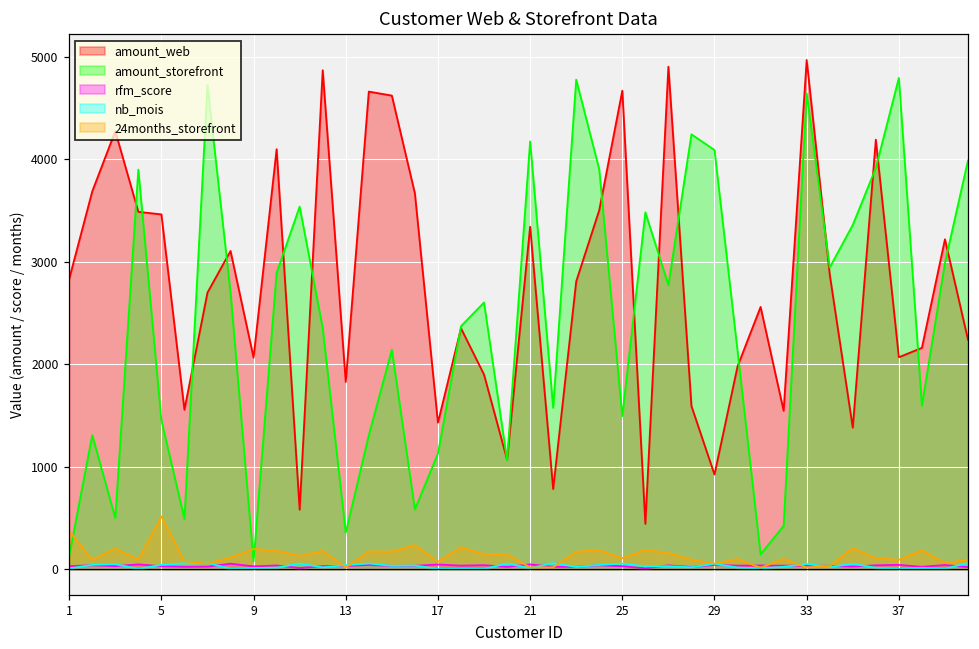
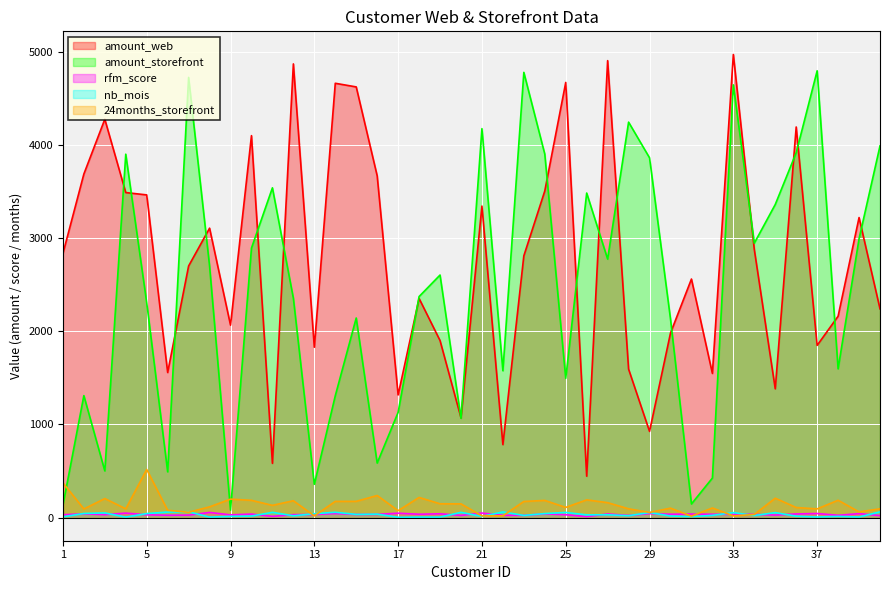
  {
    "amount_web": {
      "1": 2800,
      "5": 3500,
      "9": 2100,
      "13": 1800,
-     "17": 1400,
+     "17": 1300,
      "21": 3300,
      "25": 4700,
      "29": 900,
      "33": 5000,
-     "37": 2100
+     "37": 1800
    },
    "amount_storefront": {
      "1": 100,
-     "5": 1500,
+     "5": 2300,
      "9": 100,
      "13": 400,
      "17": 1100,
      "21": 4200,
      "25": 1500,
-     "29": 4100,
+     "29": 3900,
      "33": 4600,
      "37": 4800
    },
    "rfm_score": {
      "17": 0,
      "21": 0,
      "37": 0
    },
    "nb_mois": {
      "17": 0,
      "37": 0
    },
    "24months_storefront": {
      "1": 400,
      "5": 500,
      "9": 200,
      "17": 100,
      "25": 100,
      "37": 100
    }
  }
